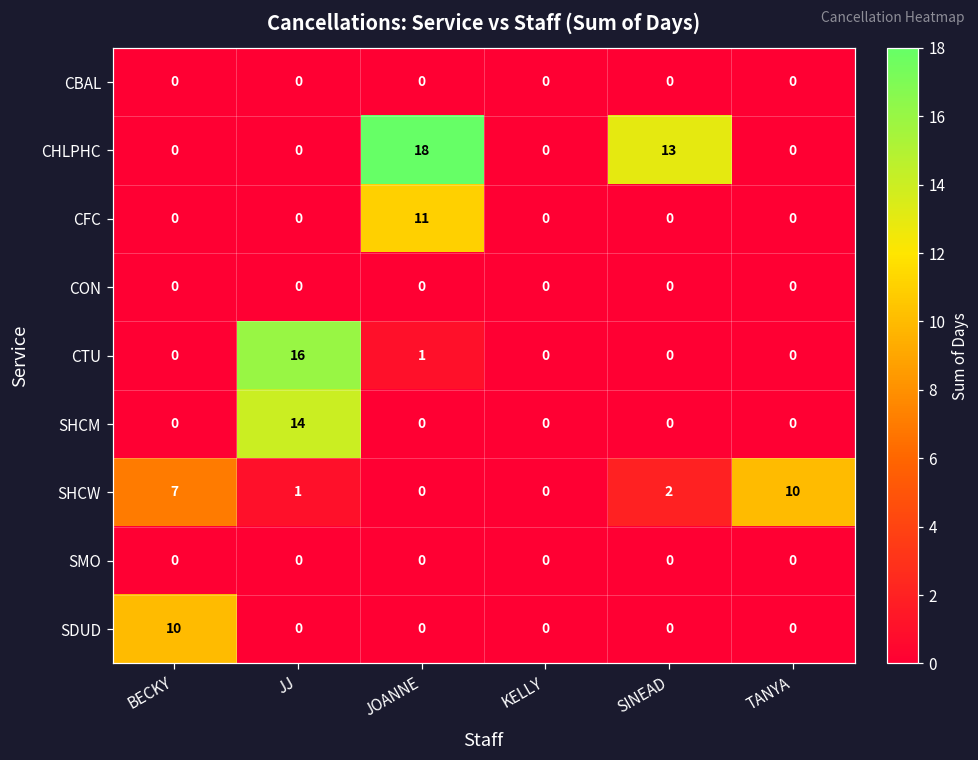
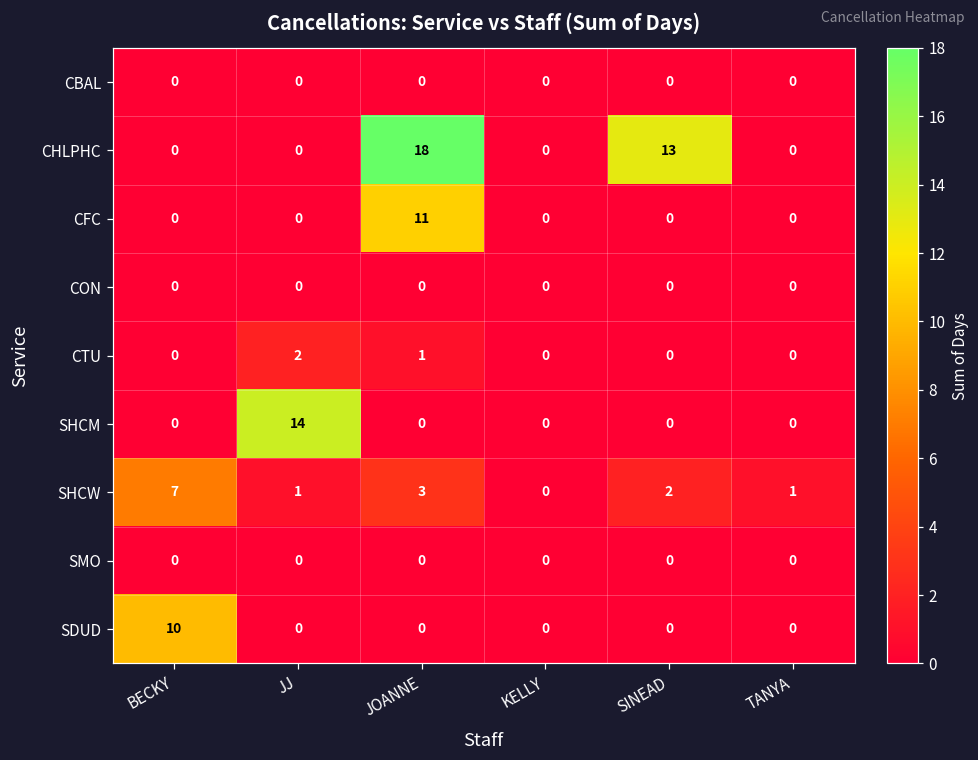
  {
    "CBAL": {
      "BECKY": 0,
      "JJ": 0,
      "JOANNE": 0,
      "KELLY": 0,
      "SINEAD": 0,
      "TANYA": 0
    },
    "CHLPHC": {
      "BECKY": 0,
      "JJ": 0,
      "JOANNE": 18,
      "KELLY": 0,
      "SINEAD": 13,
      "TANYA": 0
    },
    "CFC": {
      "BECKY": 0,
      "JJ": 0,
      "JOANNE": 11,
      "KELLY": 0,
      "SINEAD": 0,
      "TANYA": 0
    },
    "CON": {
      "BECKY": 0,
      "JJ": 0,
      "JOANNE": 0,
      "KELLY": 0,
      "SINEAD": 0,
      "TANYA": 0
    },
    "CTU": {
      "BECKY": 0,
-     "JJ": 16,
+     "JJ": 2,
      "JOANNE": 1,
      "KELLY": 0,
      "SINEAD": 0,
      "TANYA": 0
    },
    "SHCM": {
      "BECKY": 0,
      "JJ": 14,
      "JOANNE": 0,
      "KELLY": 0,
      "SINEAD": 0,
      "TANYA": 0
    },
    "SHCW": {
      "BECKY": 7,
      "JJ": 1,
-     "JOANNE": 0,
+     "JOANNE": 3,
      "KELLY": 0,
      "SINEAD": 2,
-     "TANYA": 10
+     "TANYA": 1
    },
    "SMO": {
      "BECKY": 0,
      "JJ": 0,
      "JOANNE": 0,
      "KELLY": 0,
      "SINEAD": 0,
      "TANYA": 0
    },
    "SDUD": {
      "BECKY": 10,
      "JJ": 0,
      "JOANNE": 0,
      "KELLY": 0,
      "SINEAD": 0,
      "TANYA": 0
    }
  }
